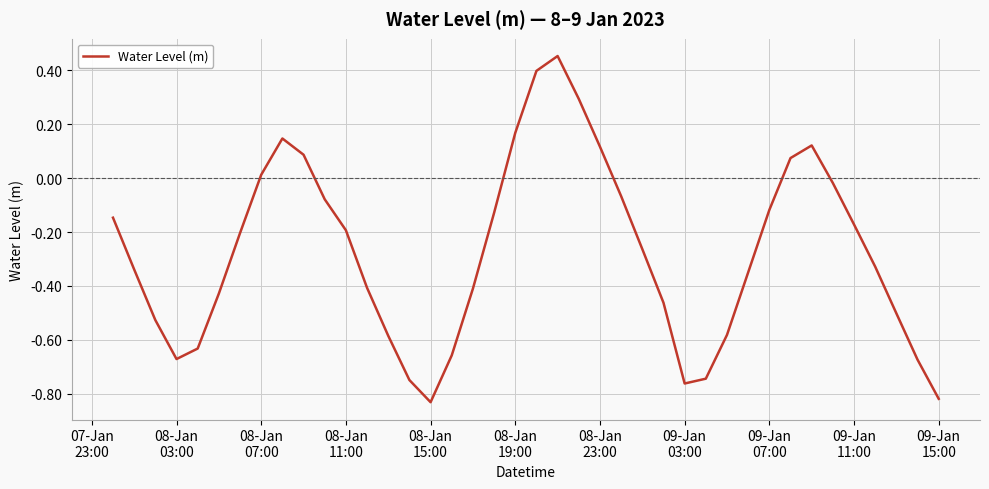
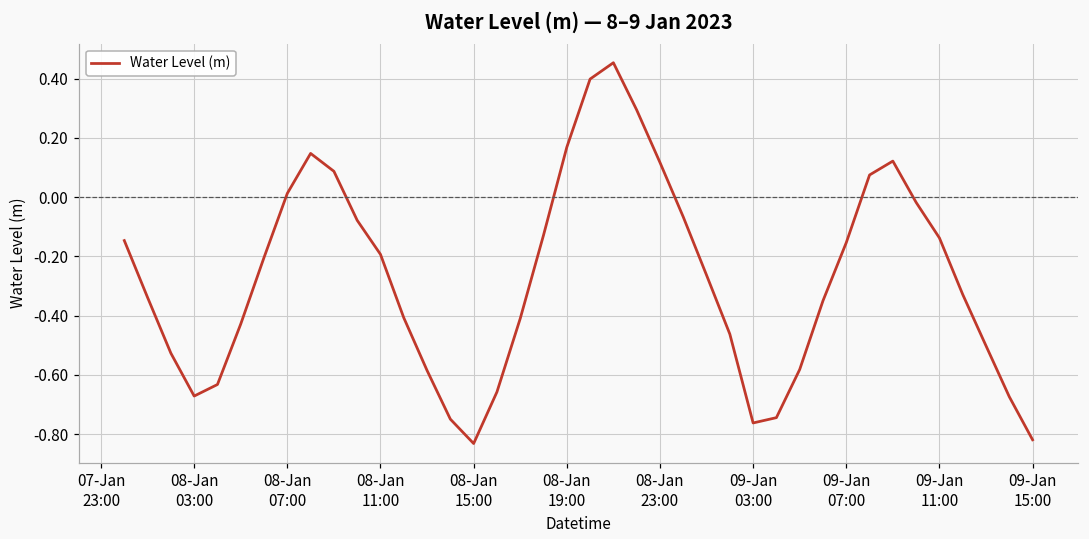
  {
    "08-Jan 03:00": -0.67,
    "08-Jan 07:00": 0.01,
    "08-Jan 11:00": -0.19,
    "08-Jan 15:00": -0.83,
    "08-Jan 19:00": 0.17,
    "08-Jan 23:00": 0.12,
    "09-Jan 03:00": -0.76,
-   "09-Jan 07:00": -0.12,
-   "09-Jan 11:00": -0.17,
+   "09-Jan 07:00": -0.15,
+   "09-Jan 11:00": -0.14,
    "09-Jan 15:00": -0.82
  }
